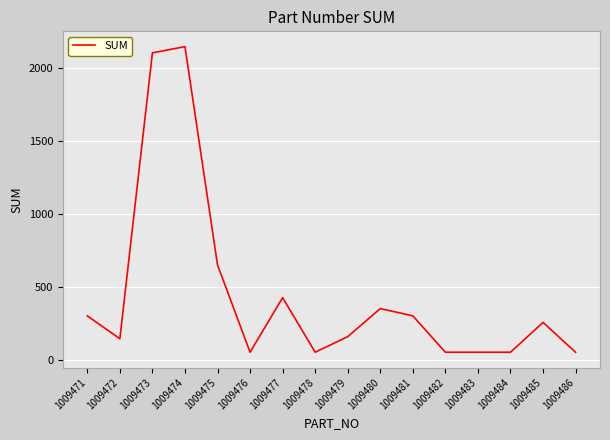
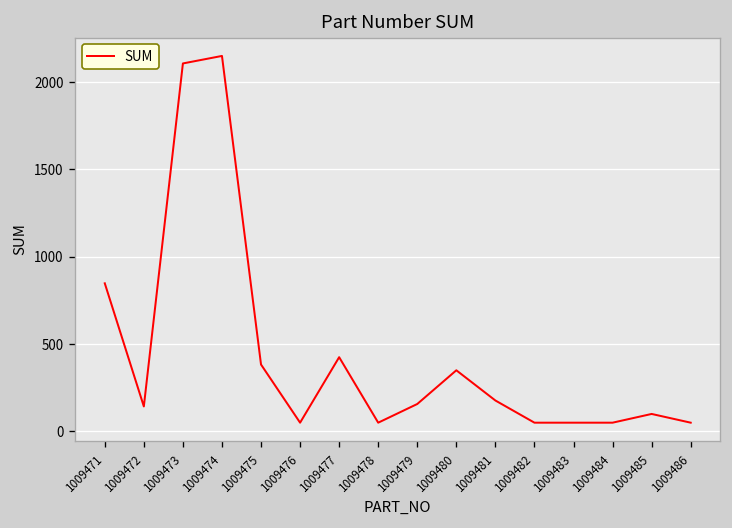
  {
-   "1009471": 300,
+   "1009471": 850,
    "1009472": 140,
    "1009473": 2110,
    "1009474": 2150,
-   "1009475": 650,
+   "1009475": 380,
    "1009476": 50,
    "1009477": 430,
    "1009478": 50,
    "1009479": 160,
    "1009480": 350,
-   "1009481": 300,
+   "1009481": 180,
    "1009482": 50,
    "1009483": 50,
    "1009484": 50,
-   "1009485": 260,
+   "1009485": 100,
    "1009486": 50
  }
